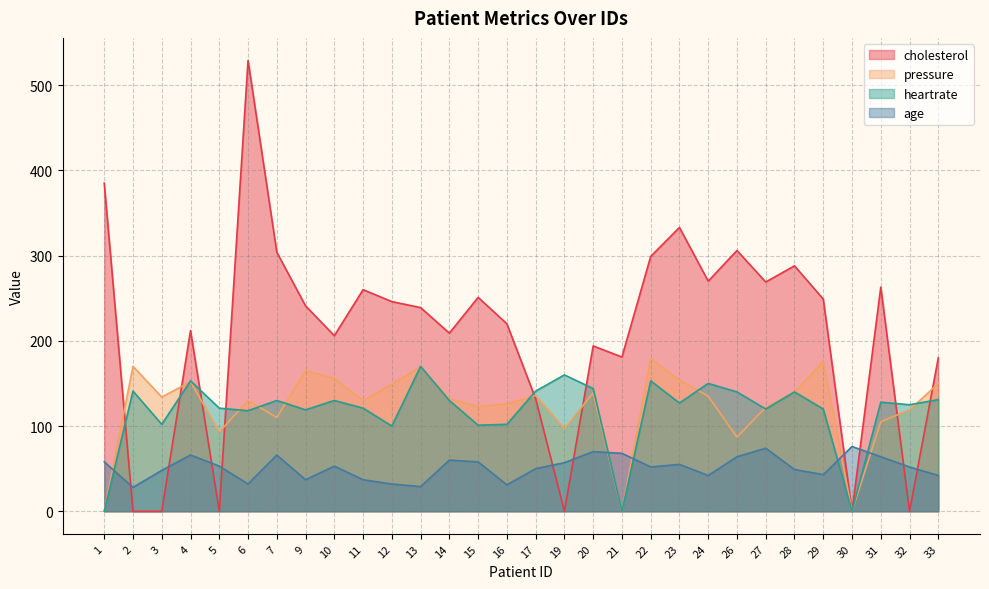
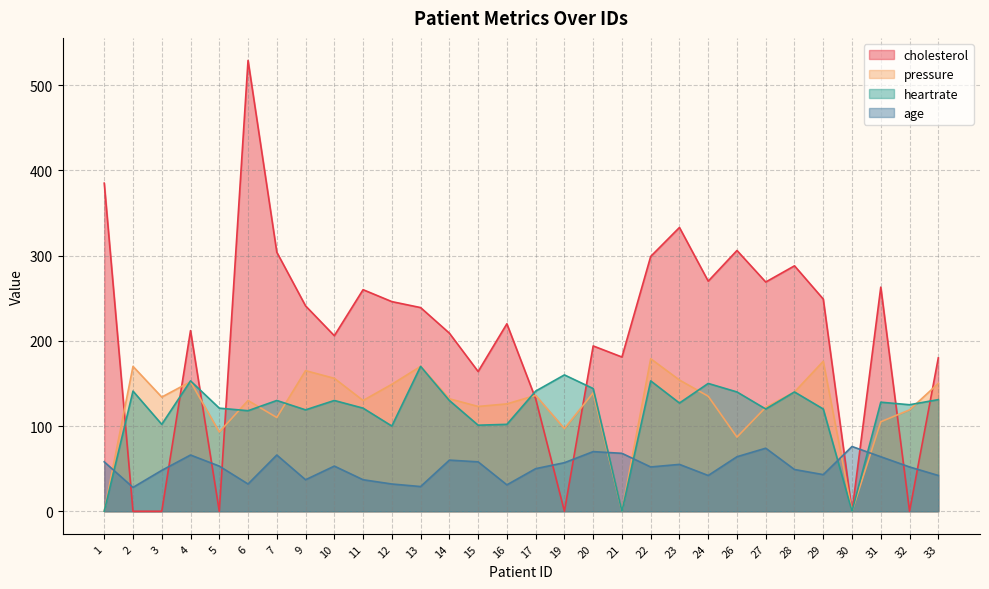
  {
    "cholesterol": {
      "1": 390,
      "2": 0,
      "3": 0,
      "4": 210,
      "5": 0,
      "6": 530,
      "7": 300,
      "9": 240,
      "10": 210,
      "11": 260,
      "12": 250,
      "13": 240,
      "14": 210,
-     "15": 250,
+     "15": 160,
      "16": 220,
      "17": 130,
      "19": 0,
      "20": 190,
      "21": 180,
      "22": 300,
      "23": 330,
      "24": 270,
      "26": 310,
      "27": 270,
      "28": 290,
      "29": 250,
      "31": 260,
      "32": 0,
      "33": 180
    },
    "pressure": {
      "2": 170,
      "3": 130,
      "5": 90,
      "6": 130,
      "7": 110,
      "9": 170,
      "10": 160,
      "11": 130,
      "12": 150,
      "15": 120,
      "16": 130,
      "17": 140,
      "19": 100,
      "20": 140,
      "22": 180,
      "23": 150,
      "24": 140,
      "26": 90,
      "29": 180,
      "31": 110,
      "32": 120,
      "33": 150
    }
  }
